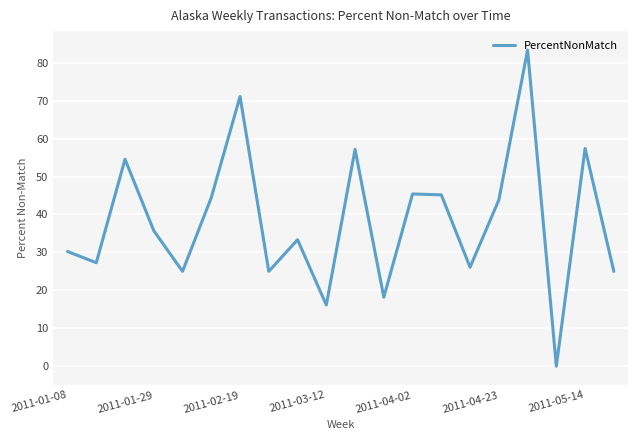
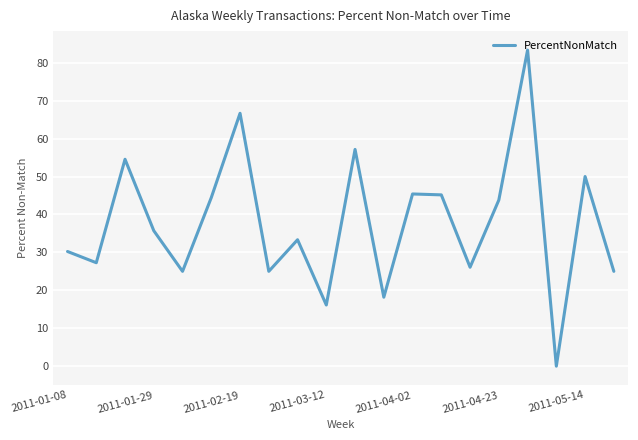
  {
    "2011-01-08": 30,
    "2011-01-29": 36,
-   "2011-02-19": 71,
+   "2011-02-19": 67,
    "2011-03-12": 16,
    "2011-04-02": 45,
    "2011-04-23": 44,
-   "2011-05-14": 57
+   "2011-05-14": 50
  }
